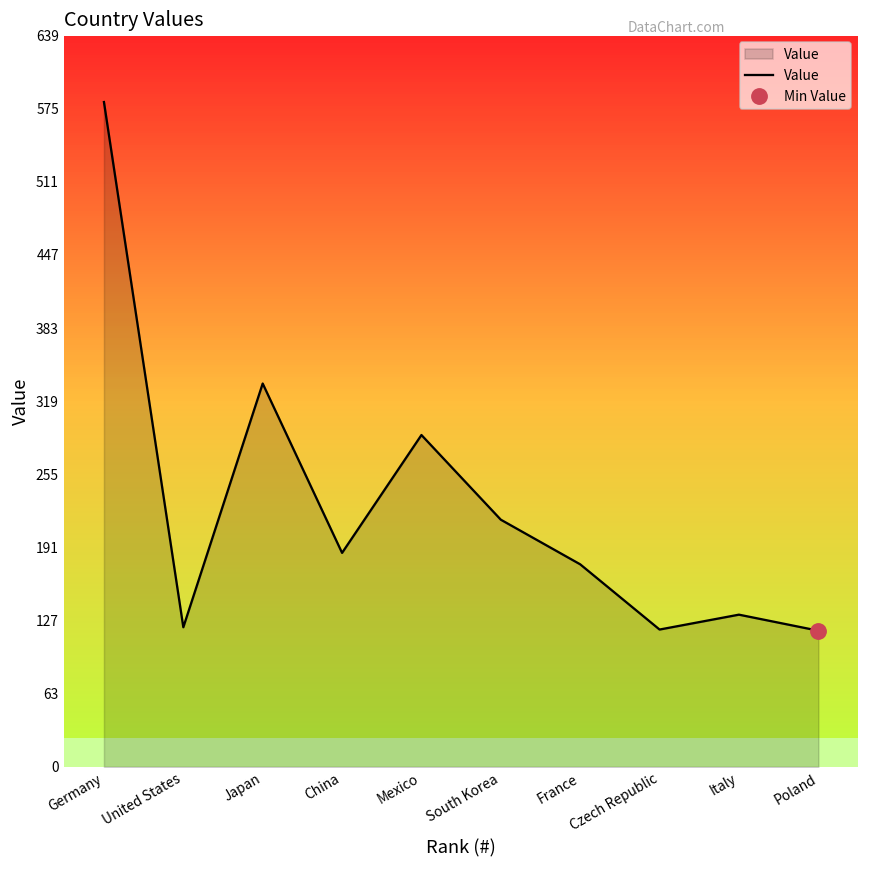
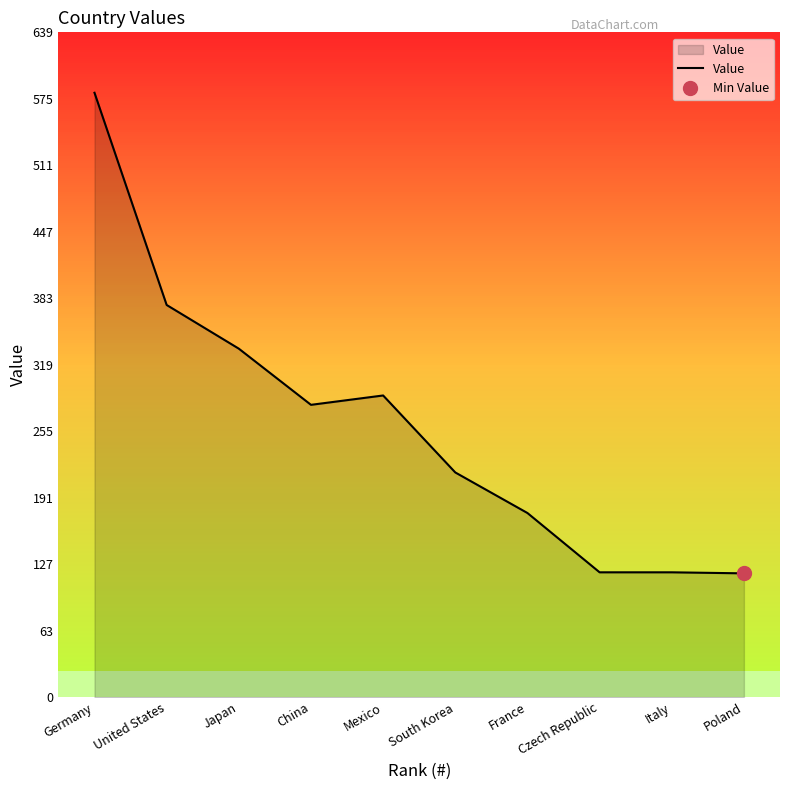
  {
    "Value": {
      "Germany": 581,
-     "United States": 122,
+     "United States": 377,
      "Japan": 335,
-     "China": 187,
+     "China": 281,
      "Mexico": 290,
      "South Korea": 216,
      "France": 177,
      "Czech Republic": 120,
-     "Italy": 133
+     "Italy": 120
    }
  }
